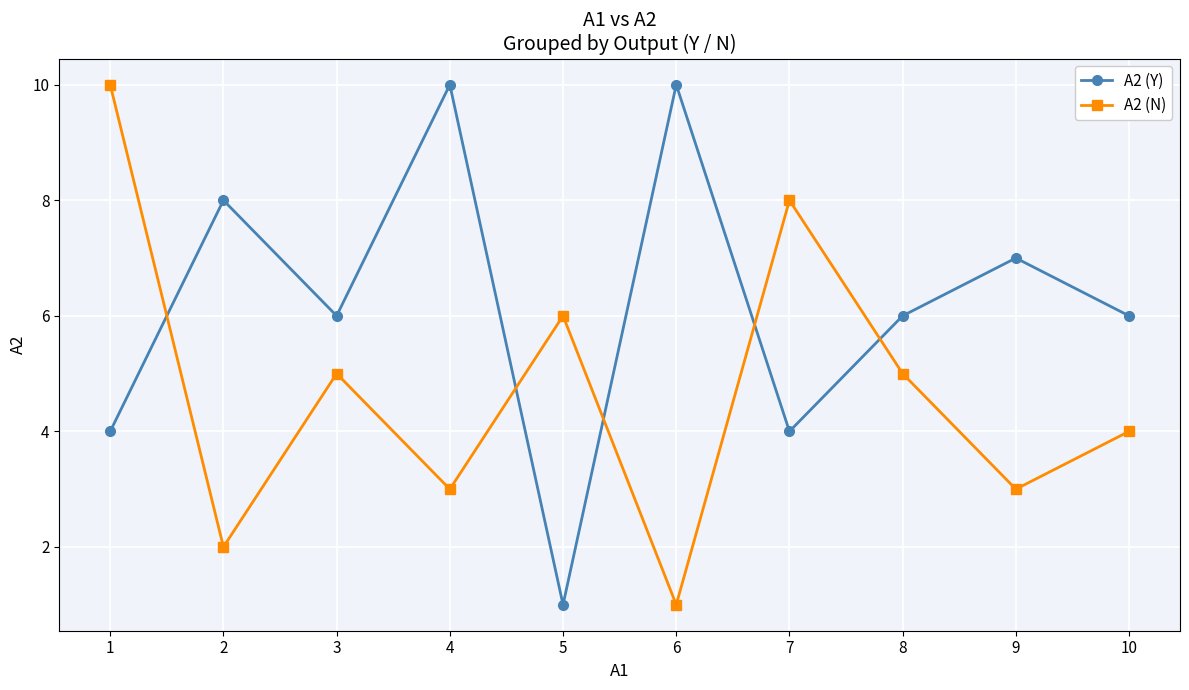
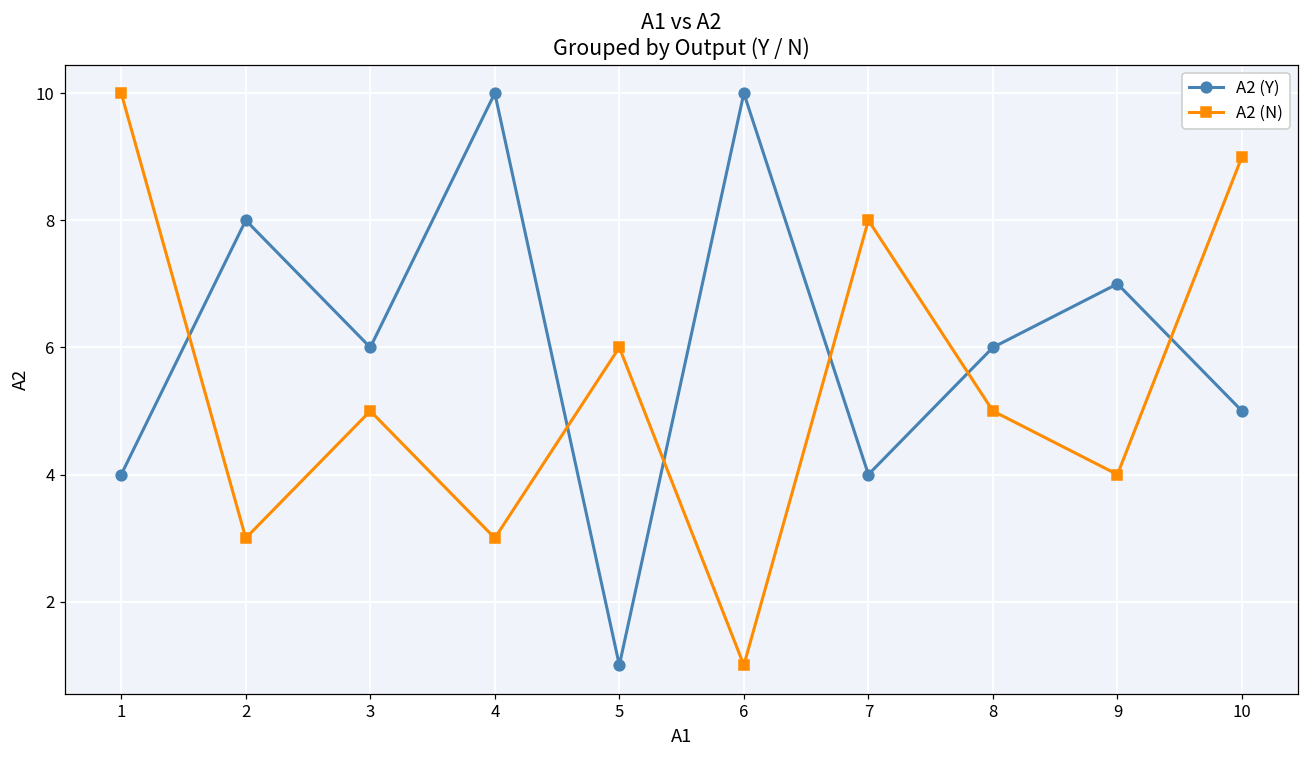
  {
    "A2 (Y)": {
      "1": 4,
      "2": 8,
      "3": 6,
      "4": 10,
      "5": 1,
      "6": 10,
      "7": 4,
      "8": 6,
      "9": 7,
-     "10": 6
+     "10": 5
    },
    "A2 (N)": {
      "1": 10,
-     "2": 2,
+     "2": 3,
      "3": 5,
      "4": 3,
      "5": 6,
      "6": 1,
      "7": 8,
      "8": 5,
-     "9": 3,
-     "10": 4
+     "9": 4,
+     "10": 9
    }
  }
